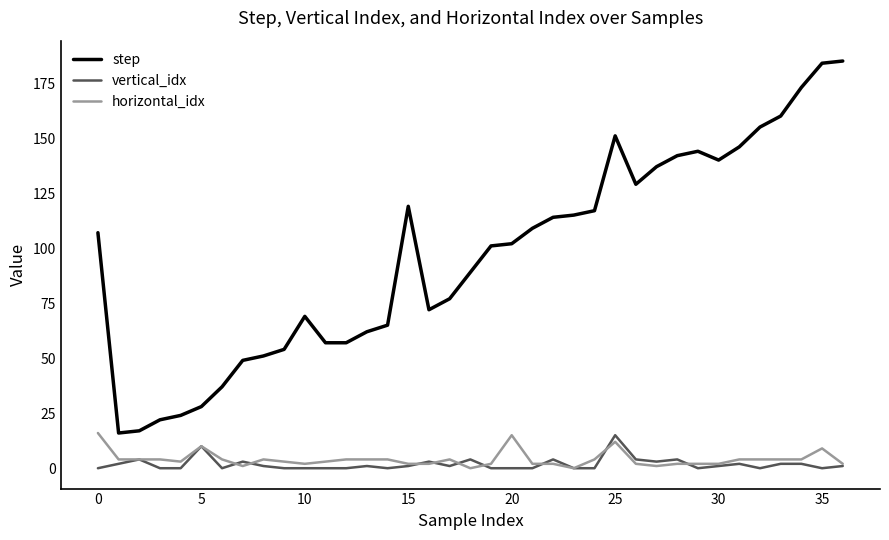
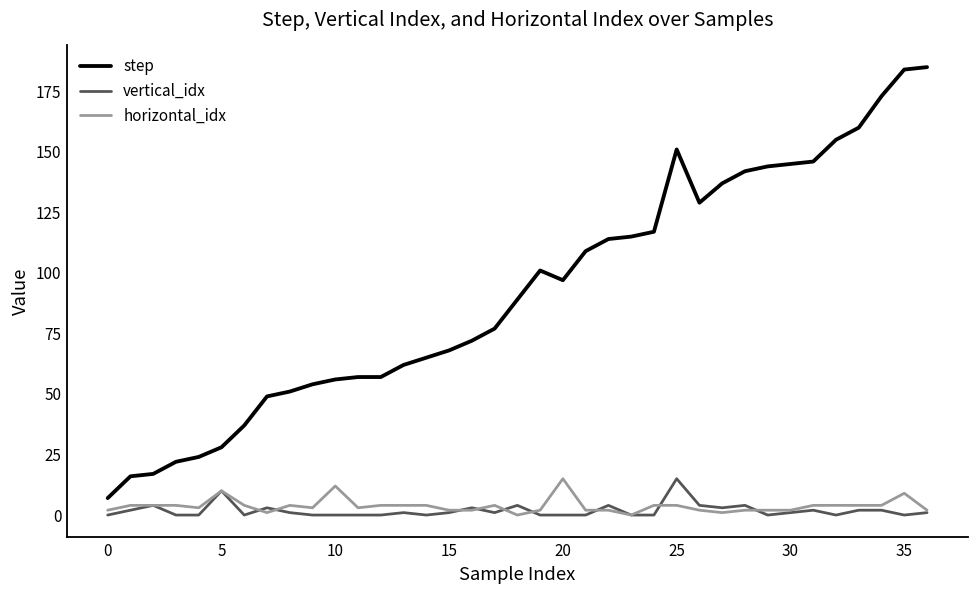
  {
    "step": {
-     "0": 107,
+     "0": 7,
      "5": 28,
-     "10": 69,
-     "15": 119,
-     "20": 102,
+     "10": 56,
+     "15": 68,
+     "20": 97,
      "25": 151,
-     "30": 140,
+     "30": 145,
      "35": 184
    },
    "vertical_idx": {
      "0": 0,
      "10": 0,
      "20": 0,
      "25": 15,
      "35": 0
    },
    "horizontal_idx": {
-     "0": 16,
-     "10": 2,
+     "0": 2,
+     "10": 12,
      "20": 15,
-     "25": 12,
+     "25": 4,
      "35": 9
    }
  }
